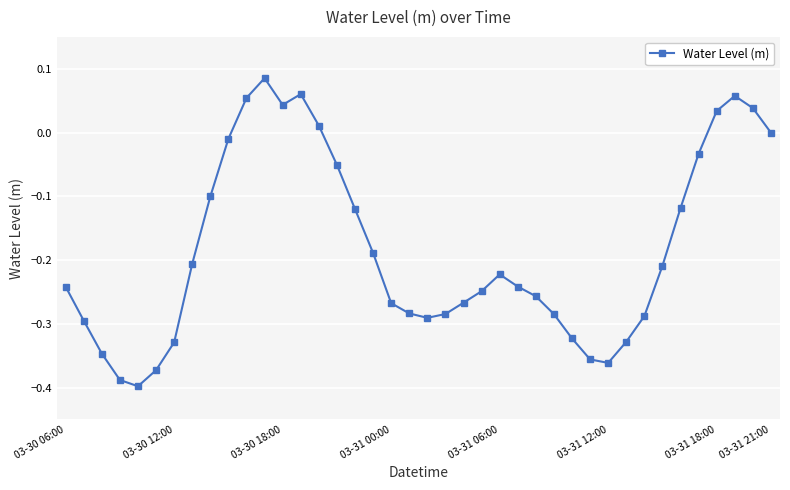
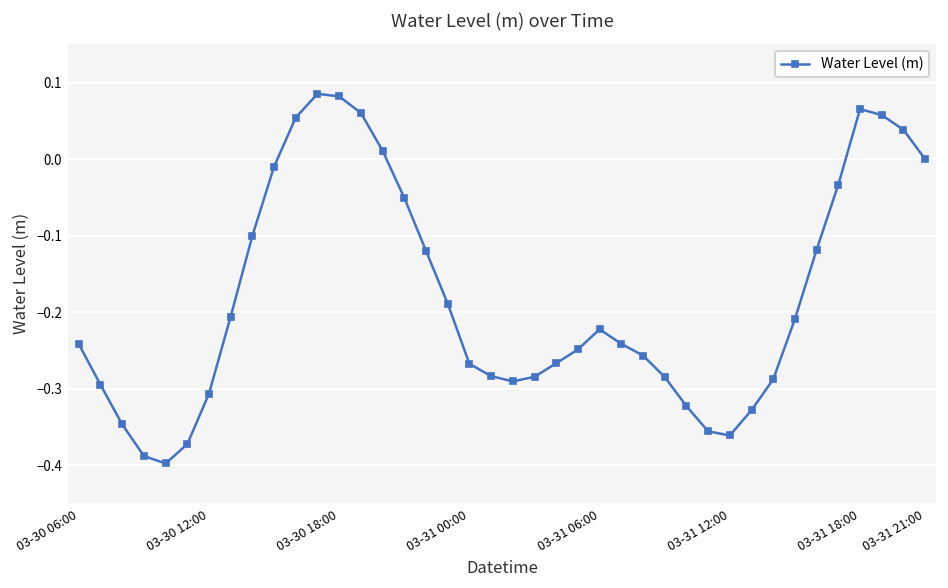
  {
    "03-30 06:00": -0.24,
-   "03-30 12:00": -0.33,
-   "03-30 18:00": 0.04,
+   "03-30 12:00": -0.31,
+   "03-30 18:00": 0.08,
    "03-31 00:00": -0.27,
    "03-31 06:00": -0.22,
    "03-31 12:00": -0.36,
-   "03-31 18:00": 0.03,
+   "03-31 18:00": 0.07,
    "03-31 21:00": 0.00
  }
